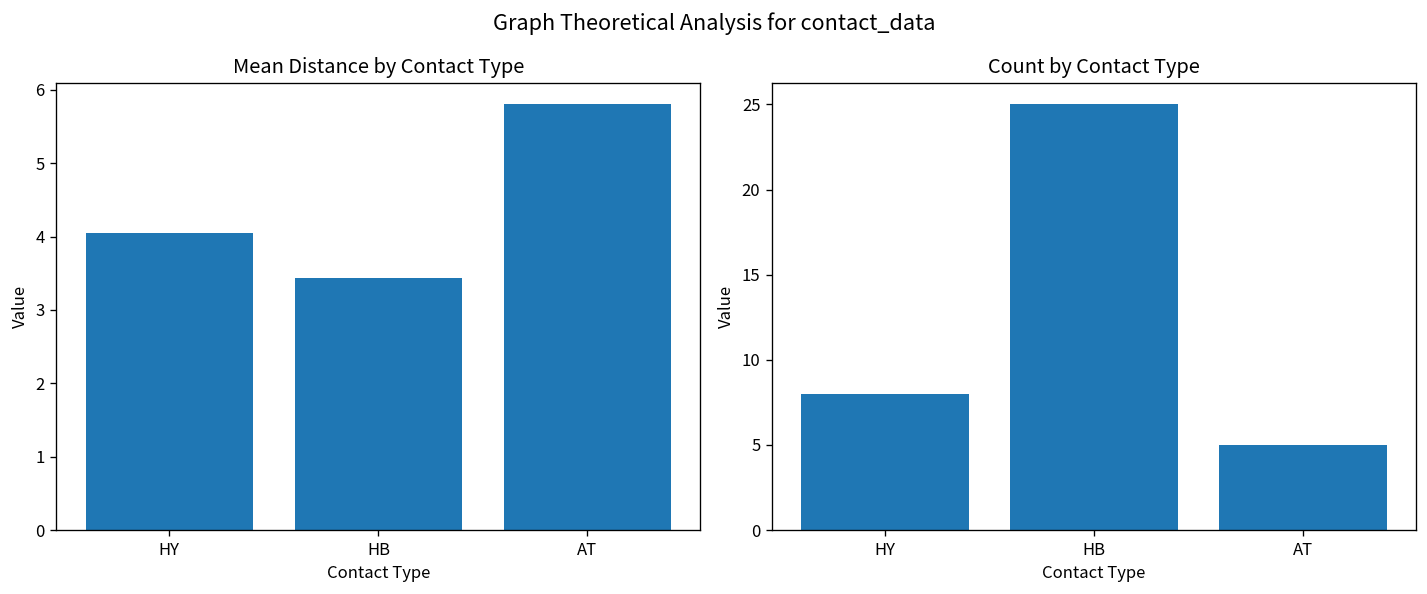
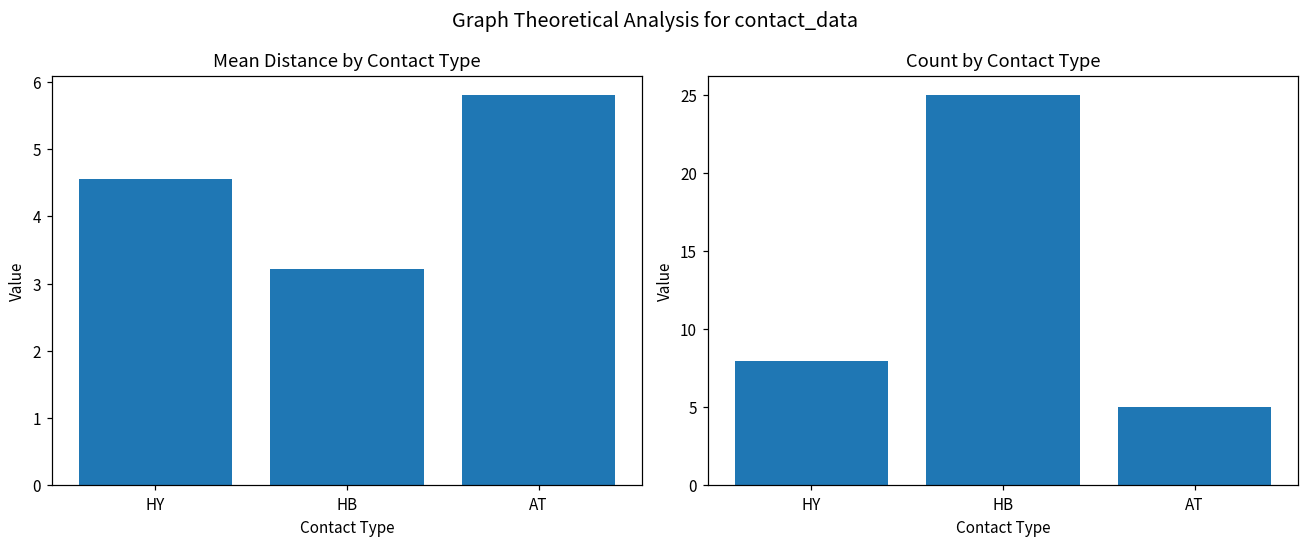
  {
    "Mean Distance by Contact Type": {
-     "HY": 4.1,
-     "HB": 3.4,
+     "HY": 4.6,
+     "HB": 3.2,
      "AT": 5.8
    },
    "Count by Contact Type": {
      "HY": 8.0,
      "HB": 25.0,
      "AT": 5.0
    }
  }
